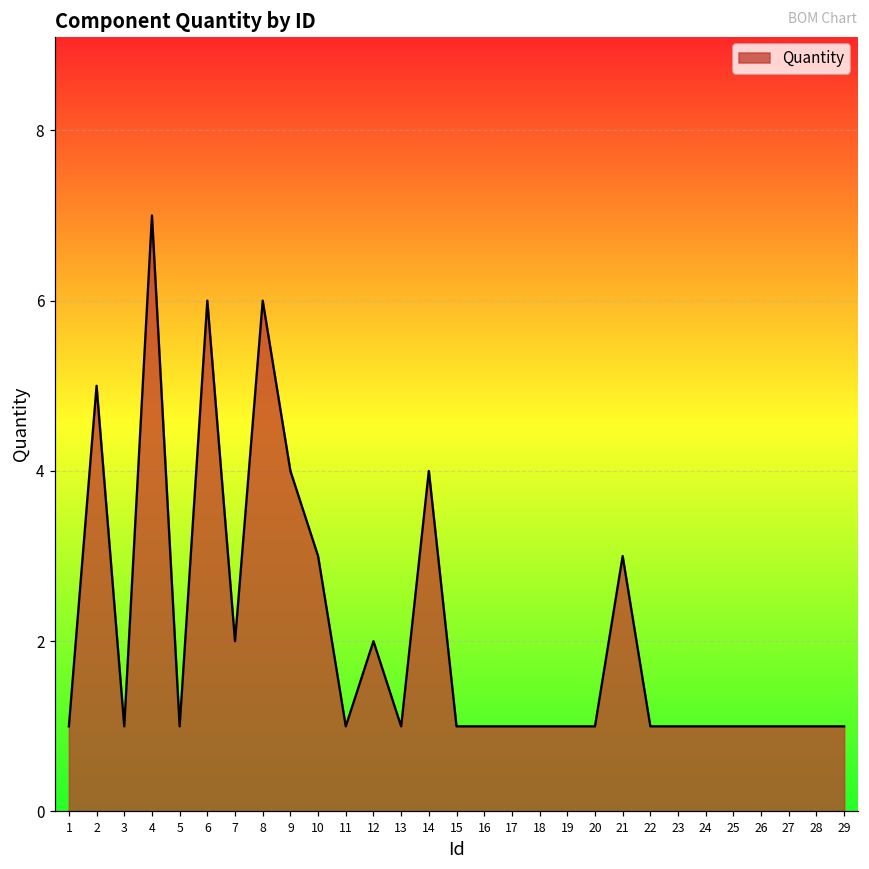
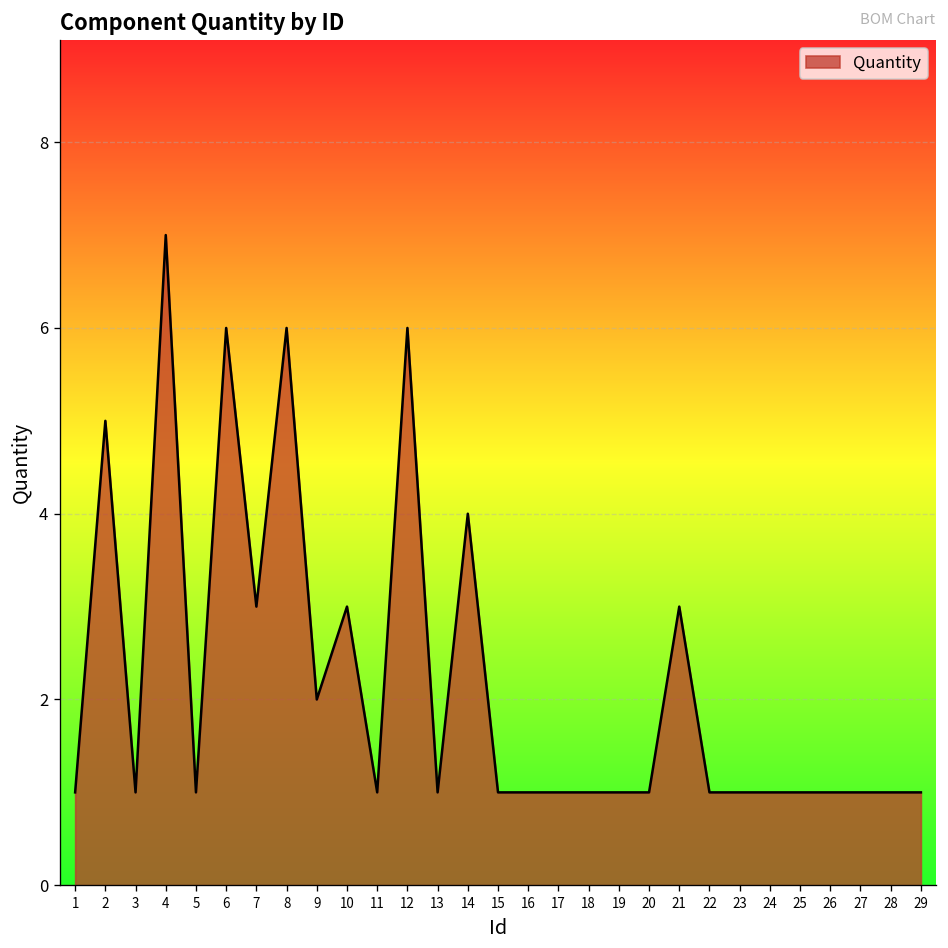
  {
    "1": 1,
    "2": 5,
    "3": 1,
    "4": 7,
    "5": 1,
    "6": 6,
-   "7": 2,
+   "7": 3,
    "8": 6,
-   "9": 4,
+   "9": 2,
    "10": 3,
    "11": 1,
-   "12": 2,
+   "12": 6,
    "13": 1,
    "14": 4,
    "15": 1,
    "16": 1,
    "17": 1,
    "18": 1,
    "19": 1,
    "20": 1,
    "21": 3,
    "22": 1,
    "23": 1,
    "24": 1,
    "25": 1,
    "26": 1,
    "27": 1,
    "28": 1,
    "29": 1
  }
